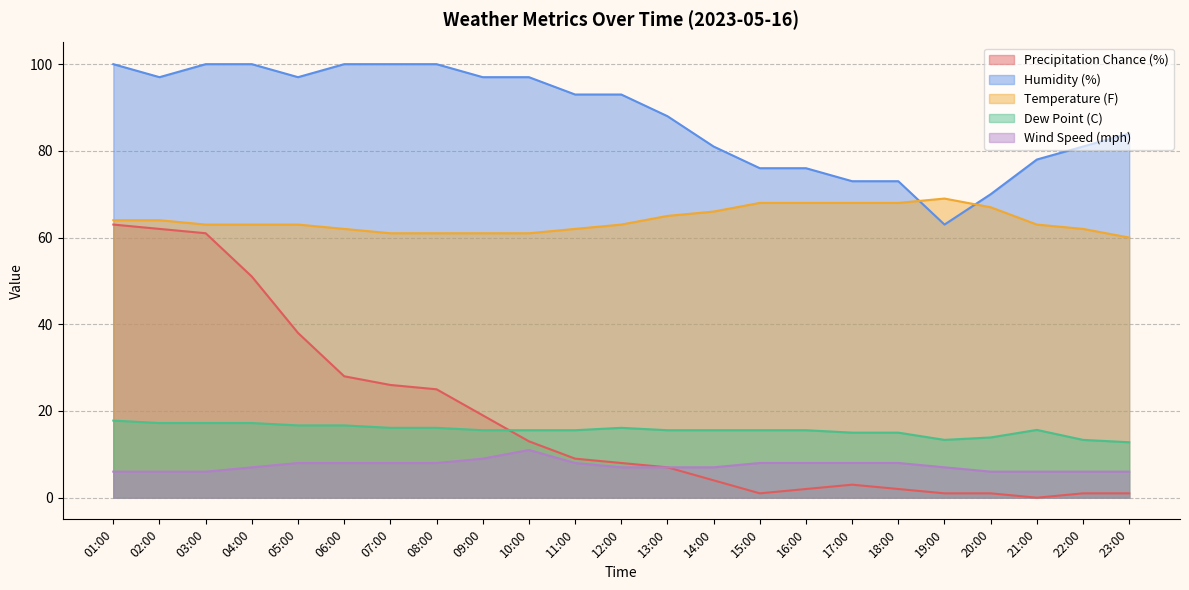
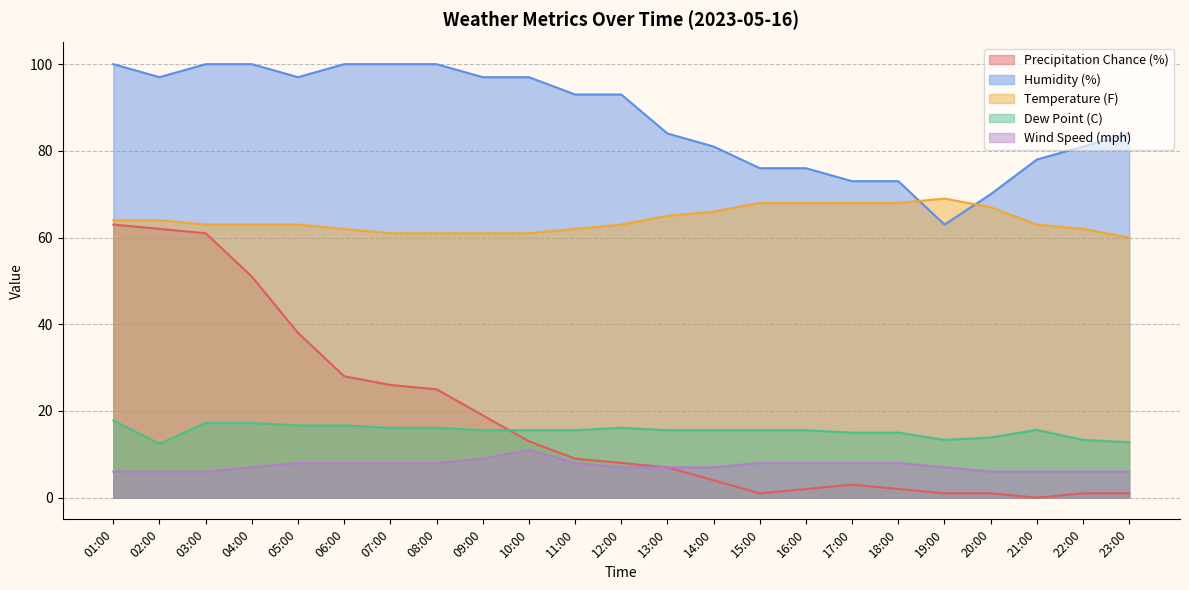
  {
    "Humidity (%)": {
      "01:00": 100,
      "02:00": 97,
      "03:00": 100,
      "04:00": 100,
      "05:00": 97,
      "06:00": 100,
      "07:00": 100,
      "08:00": 100,
      "09:00": 97,
      "10:00": 97,
      "11:00": 93,
      "12:00": 93,
-     "13:00": 88,
+     "13:00": 84,
      "14:00": 81,
      "15:00": 76,
      "16:00": 76,
      "17:00": 73,
      "18:00": 73,
      "19:00": 63,
      "20:00": 70,
      "21:00": 78
    },
    "Dew Point (C)": {
      "01:00": 18,
-     "02:00": 17,
+     "02:00": 12,
      "03:00": 17,
      "04:00": 17,
      "05:00": 17,
      "06:00": 17,
      "07:00": 16,
      "08:00": 16,
      "09:00": 16,
      "10:00": 16,
      "11:00": 16,
      "12:00": 16,
      "13:00": 16,
      "14:00": 16,
      "15:00": 16,
      "16:00": 16,
      "17:00": 15,
      "18:00": 15,
      "19:00": 13,
      "20:00": 14,
      "21:00": 16,
      "22:00": 13,
      "23:00": 13
    },
    "Wind Speed (mph)": {
      "01:00": 6,
      "02:00": 6,
      "03:00": 6,
      "04:00": 7,
      "05:00": 8,
      "06:00": 8,
      "07:00": 8,
      "08:00": 8,
      "09:00": 9,
      "10:00": 11,
      "11:00": 8,
      "12:00": 7,
      "14:00": 7,
      "15:00": 8,
      "16:00": 8,
      "17:00": 8,
      "18:00": 8,
      "19:00": 7,
      "20:00": 6,
      "21:00": 6,
      "22:00": 6,
      "23:00": 6
    }
  }
